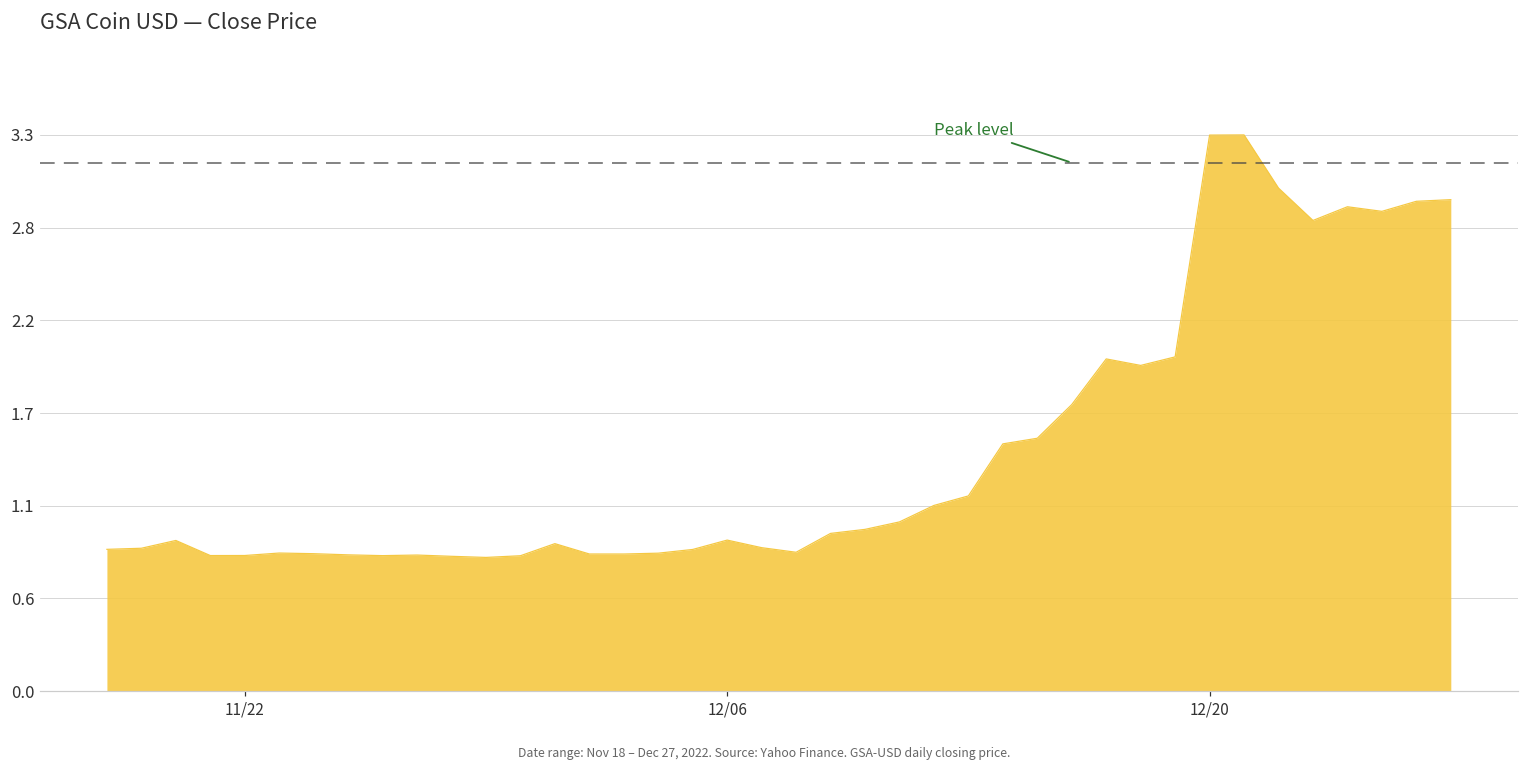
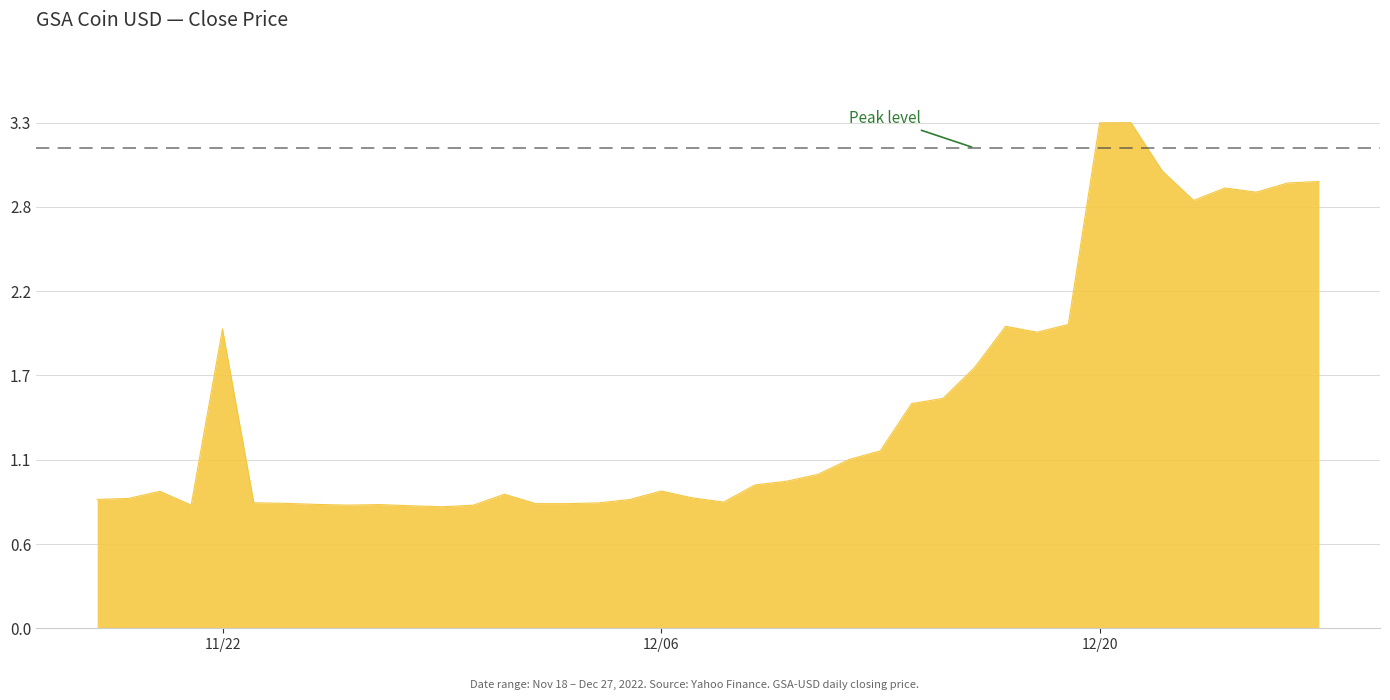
  {
-   "11/22": 0.81,
+   "11/22": 1.96,
    "12/06": 0.90,
    "12/20": 3.31
  }
